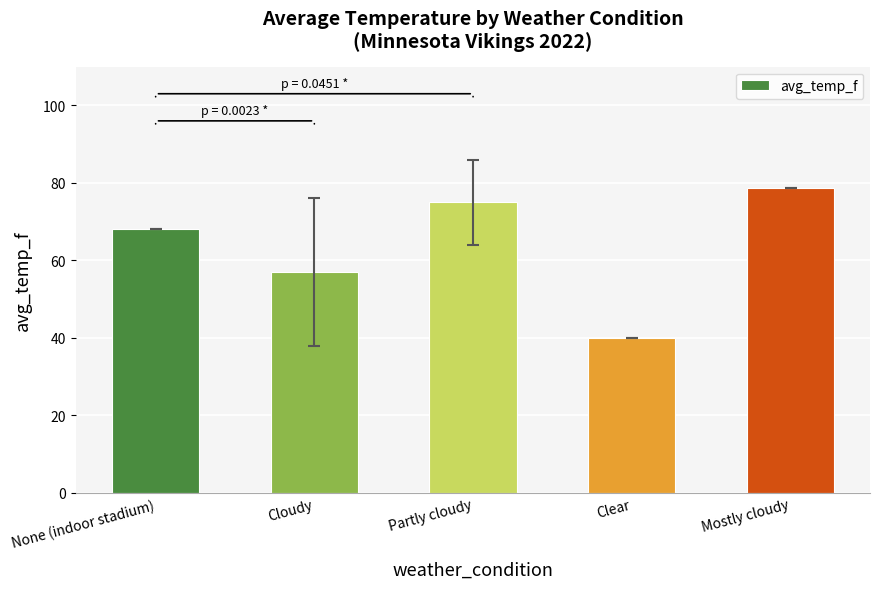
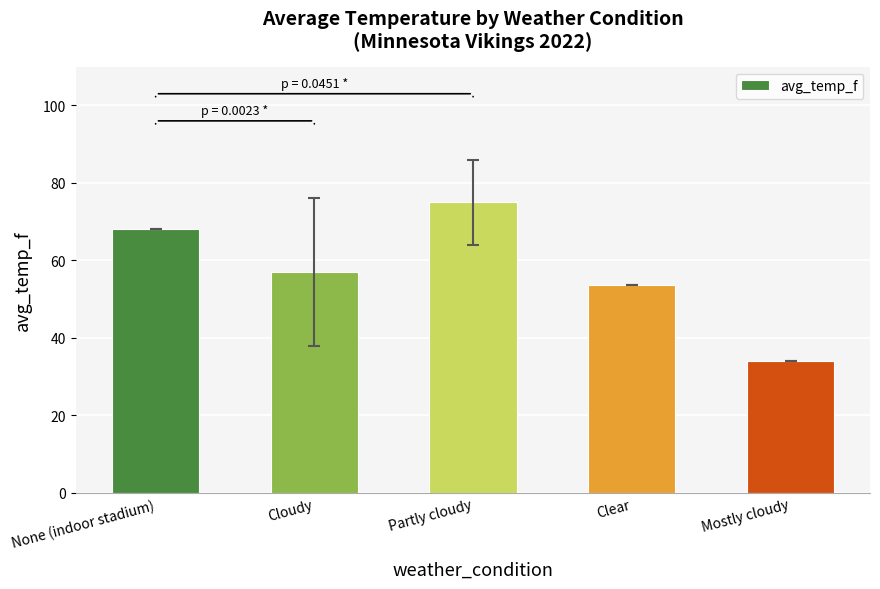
  {
    "avg_temp_f": {
      "None (indoor stadium)": 68,
      "Cloudy": 57,
      "Partly cloudy": 75,
-     "Clear": 40,
-     "Mostly cloudy": 79
+     "Clear": 54,
+     "Mostly cloudy": 34
    }
  }
